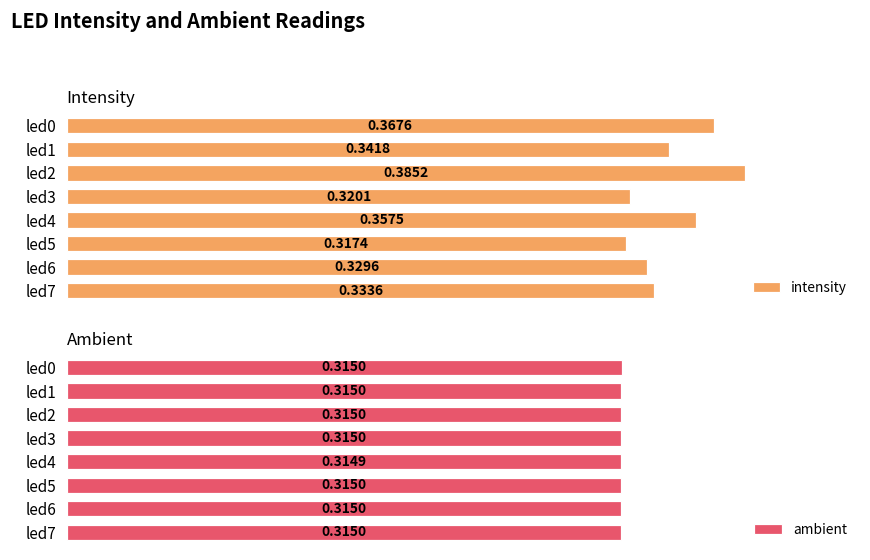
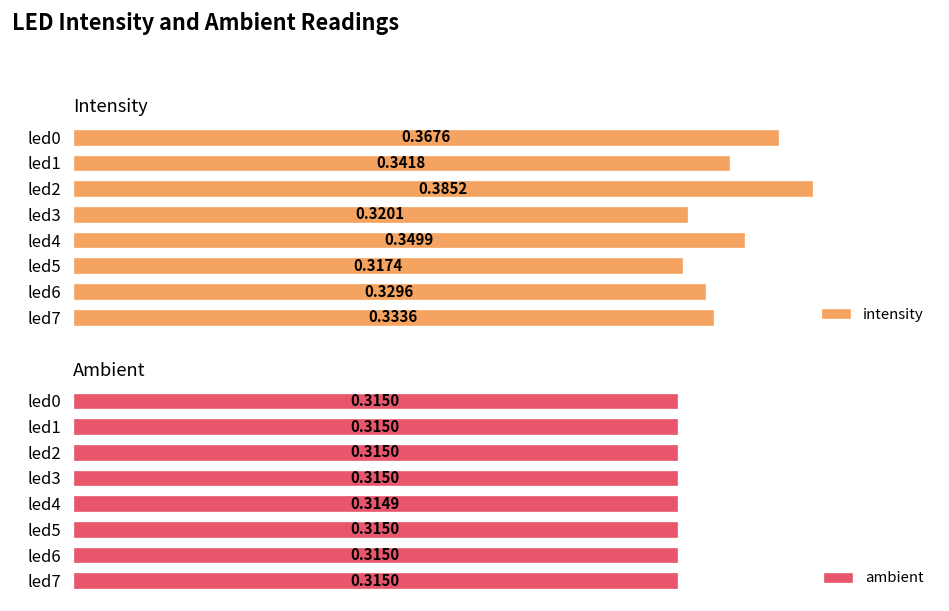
  {
    "Intensity": {
      "led0": 0.3676,
      "led1": 0.3418,
      "led2": 0.3852,
      "led3": 0.3201,
-     "led4": 0.3575,
+     "led4": 0.3499,
      "led5": 0.3174,
      "led6": 0.3296,
      "led7": 0.3336
    },
    "Ambient": {
      "led0": 0.3150,
      "led1": 0.3150,
      "led2": 0.3150,
      "led3": 0.3150,
      "led4": 0.3149,
      "led5": 0.3150,
      "led6": 0.3150,
      "led7": 0.3150
    }
  }
